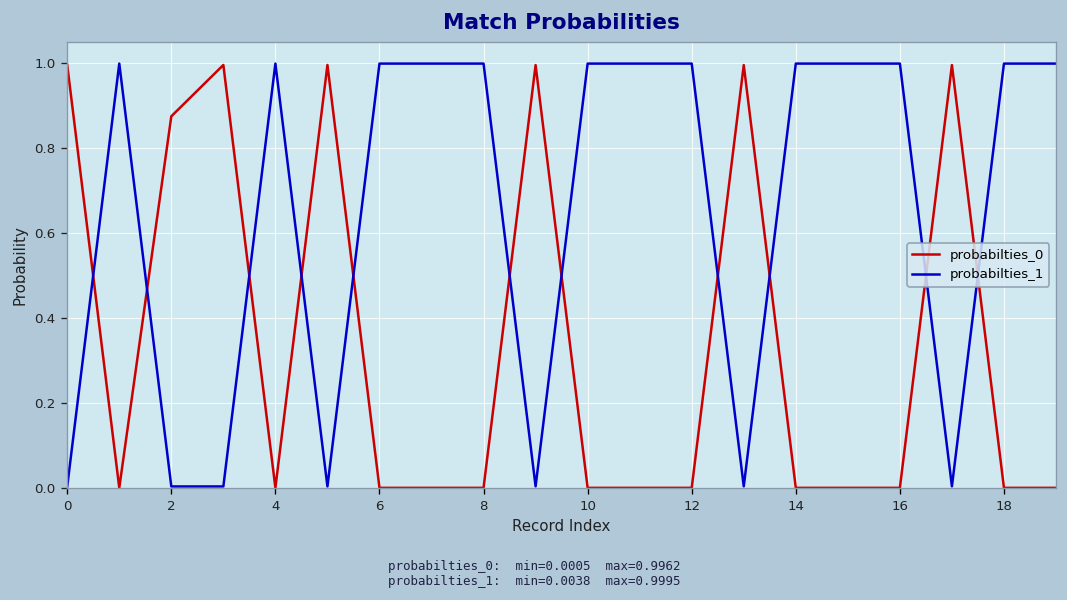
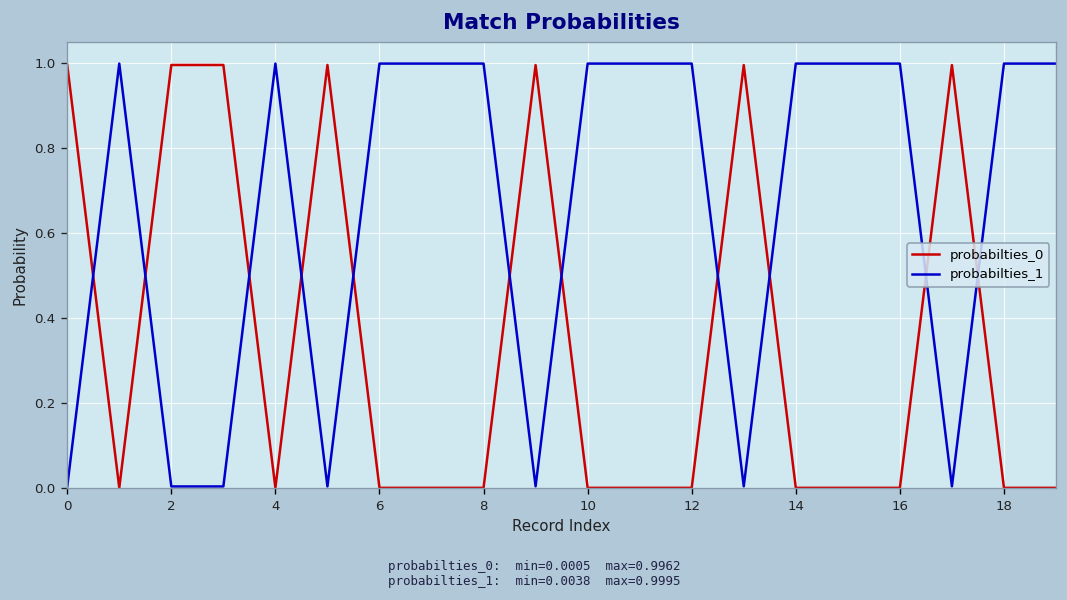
  {
    "probabilties_0": {
      "0": 1.00,
-     "2": 0.88,
+     "2": 1.00,
      "4": 0.00,
      "6": 0.00,
      "8": 0.00,
      "10": 0.00,
      "12": 0.00,
      "14": 0.00,
      "16": 0.00,
      "18": 0.00
    },
    "probabilties_1": {
      "0": 0.00,
      "2": 0.00,
      "4": 1.00,
      "6": 1.00,
      "8": 1.00,
      "10": 1.00,
      "12": 1.00,
      "14": 1.00,
      "16": 1.00,
      "18": 1.00
    }
  }
